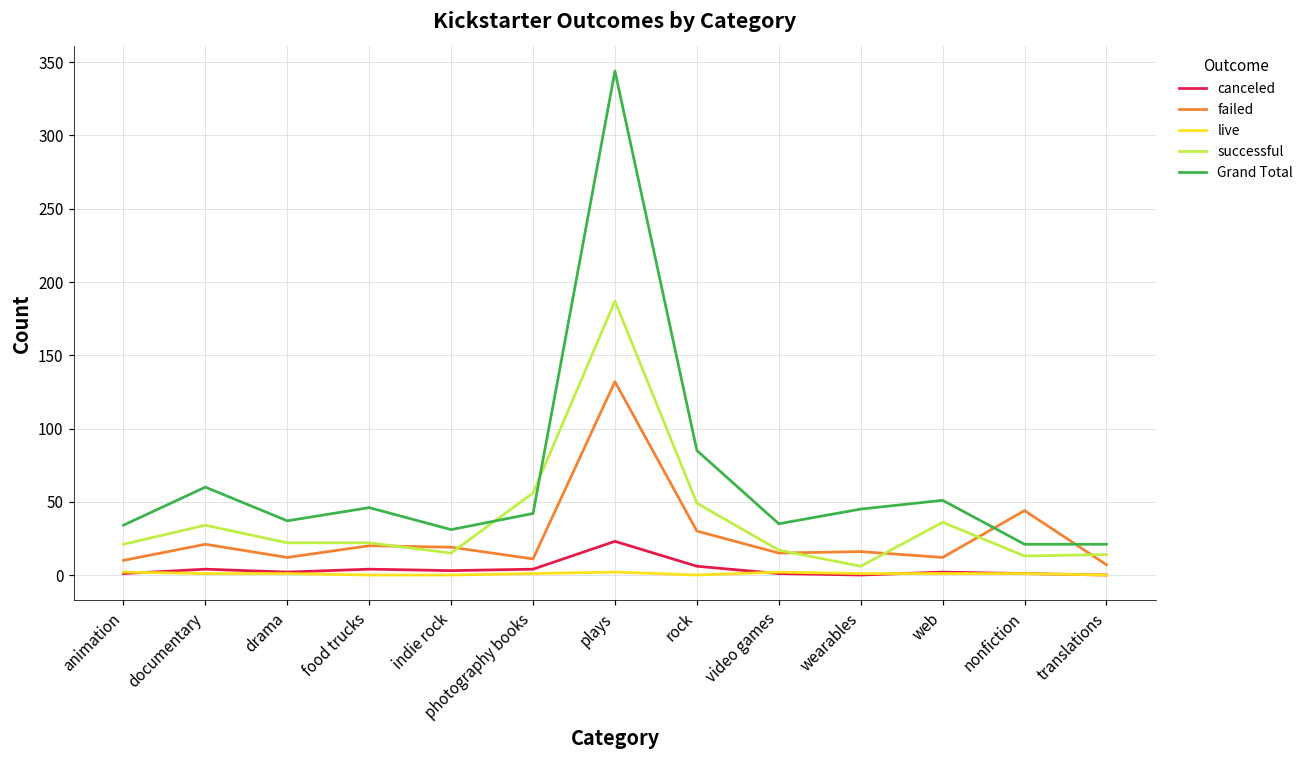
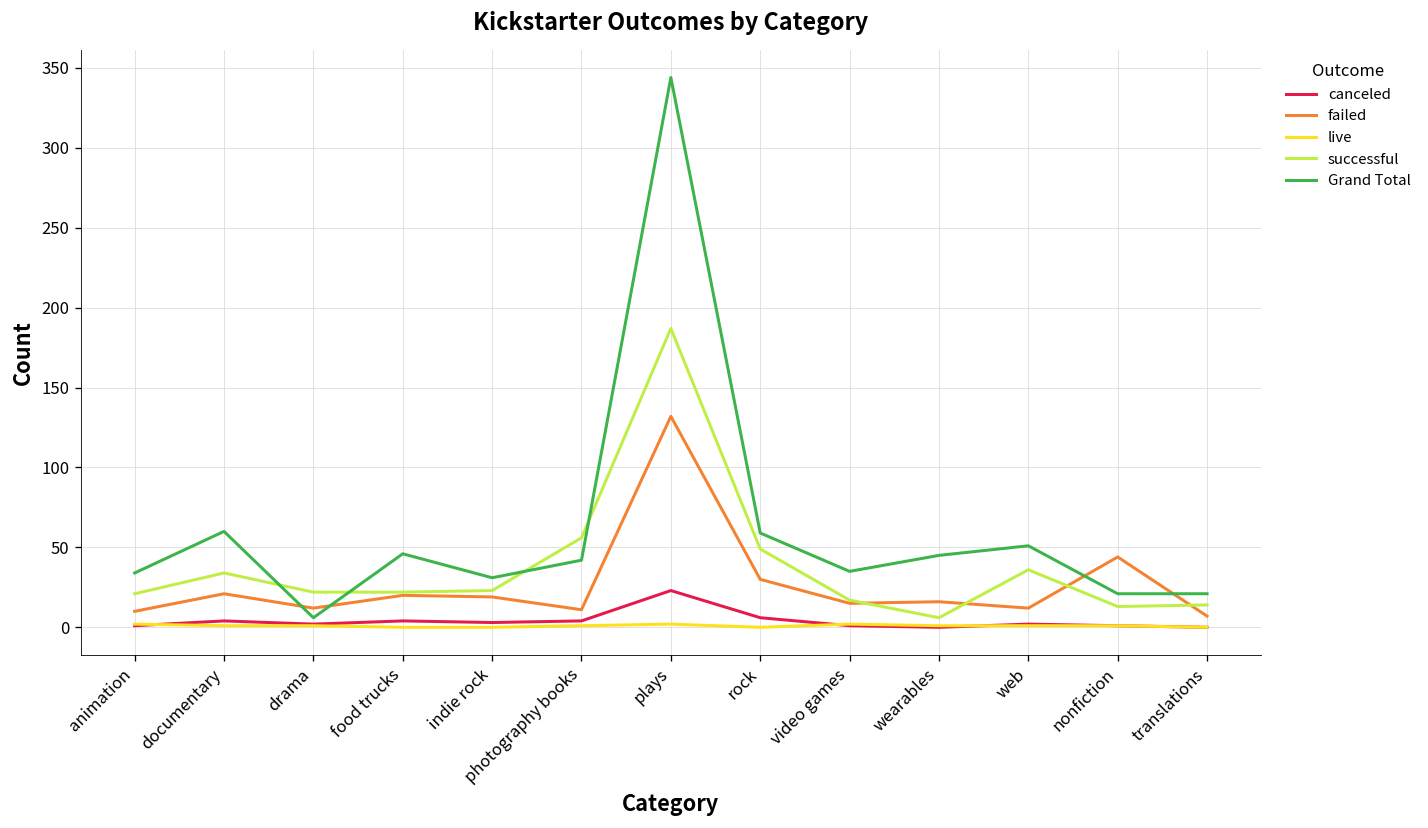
  {
    "canceled": {
      "documentary": 4,
      "food trucks": 4,
      "indie rock": 3,
      "photography books": 4,
      "plays": 23,
      "rock": 6
    },
    "failed": {
      "animation": 10,
      "documentary": 21,
      "drama": 12,
      "food trucks": 20,
      "indie rock": 19,
      "photography books": 11,
      "plays": 132,
      "rock": 30,
      "video games": 15,
      "wearables": 16,
      "web": 12,
      "nonfiction": 44,
      "translations": 7
    },
    "live": {
      "documentary": 1,
      "food trucks": 0,
      "indie rock": 0,
      "photography books": 1,
      "plays": 2,
      "rock": 0
    },
    "successful": {
      "animation": 21,
      "documentary": 34,
      "drama": 22,
      "food trucks": 22,
-     "indie rock": 15,
+     "indie rock": 23,
      "photography books": 56,
      "plays": 187,
      "rock": 49,
      "video games": 17,
      "wearables": 6,
      "web": 36,
      "nonfiction": 13,
      "translations": 14
    },
    "Grand Total": {
      "animation": 34,
      "documentary": 60,
-     "drama": 37,
+     "drama": 6,
      "food trucks": 46,
      "indie rock": 31,
      "photography books": 42,
      "plays": 344,
-     "rock": 85,
+     "rock": 59,
      "video games": 35,
      "wearables": 45,
      "web": 51,
      "nonfiction": 21,
      "translations": 21
    }
  }
